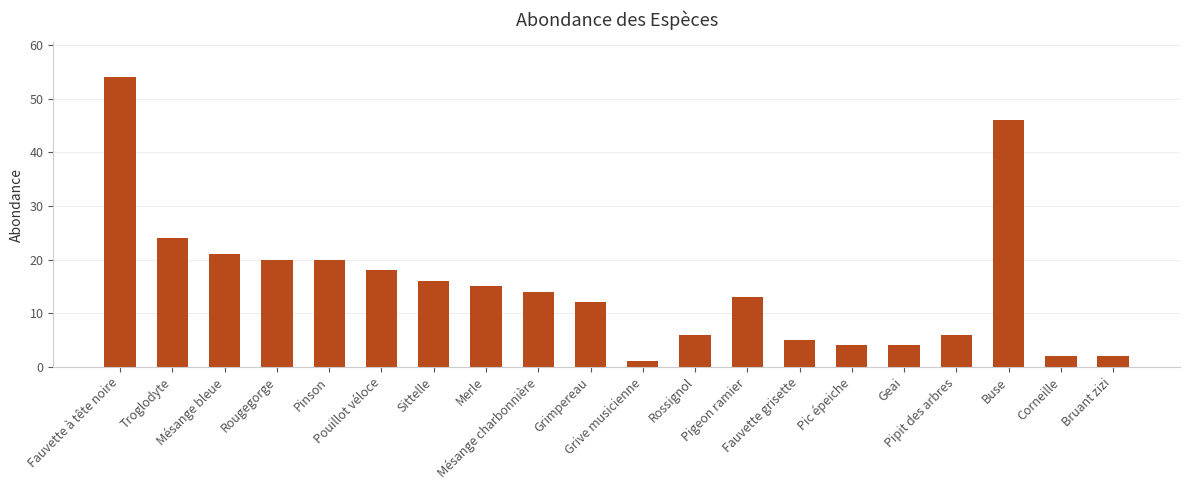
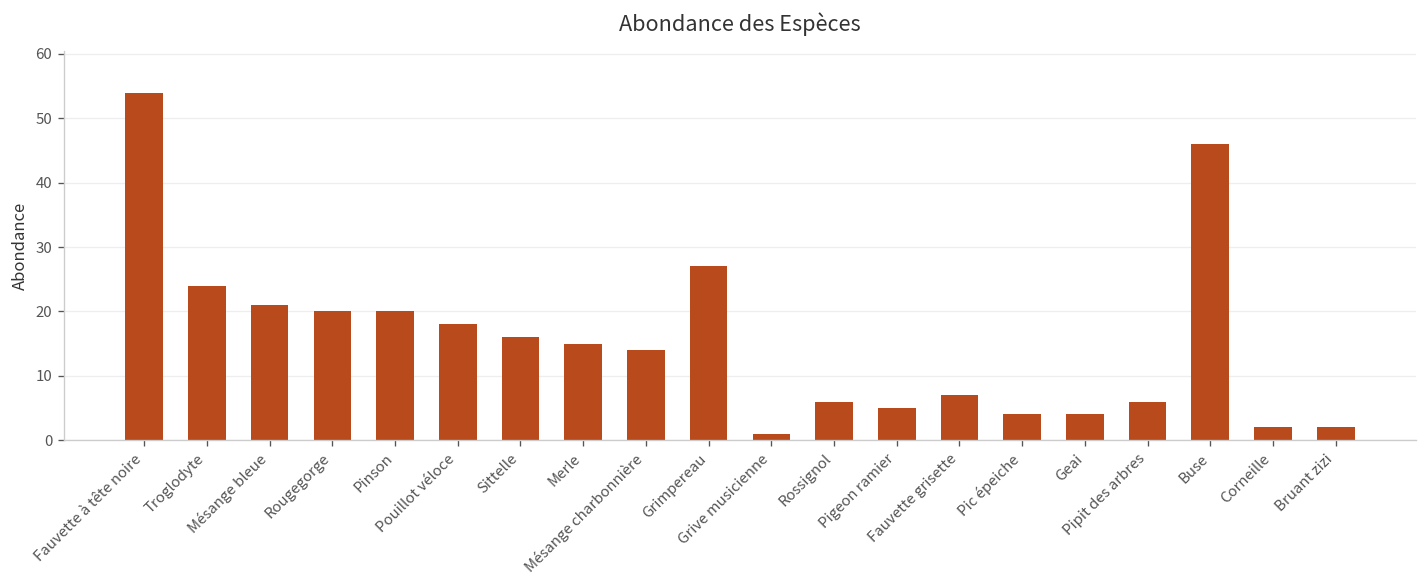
  {
    "Fauvette à tête noire": 54,
    "Troglodyte": 24,
    "Mésange bleue": 21,
    "Rougegorge": 20,
    "Pinson": 20,
    "Pouillot véloce": 18,
    "Sittelle": 16,
    "Merle": 15,
    "Mésange charbonnière": 14,
-   "Grimpereau": 12,
+   "Grimpereau": 27,
    "Grive musicienne": 1,
    "Rossignol": 6,
-   "Pigeon ramier": 13,
-   "Fauvette grisette": 5,
+   "Pigeon ramier": 5,
+   "Fauvette grisette": 7,
    "Pic épeiche": 4,
    "Geai": 4,
    "Pipit des arbres": 6,
    "Buse": 46,
    "Corneille": 2,
    "Bruant zizi": 2
  }
